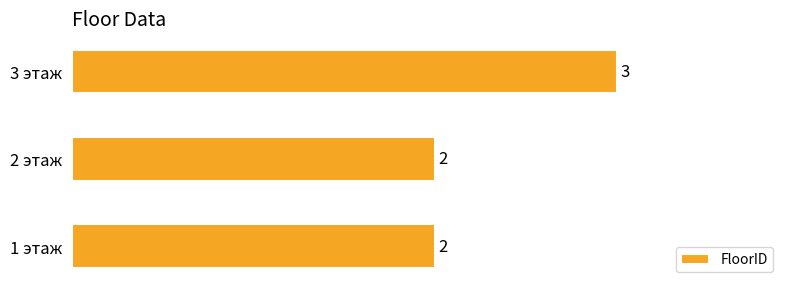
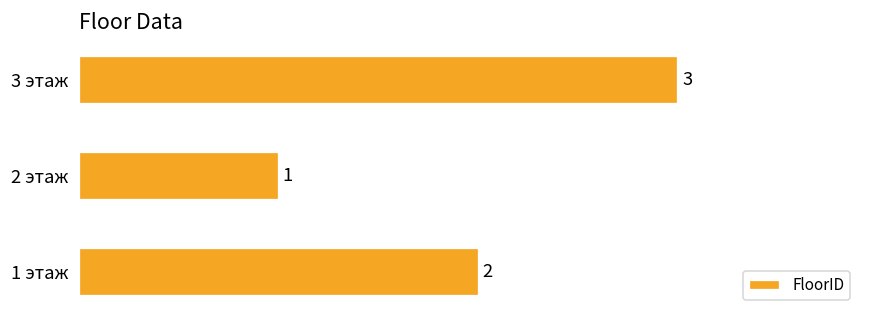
  {
    "3 этаж": 3,
-   "2 этаж": 2,
+   "2 этаж": 1,
    "1 этаж": 2
  }
